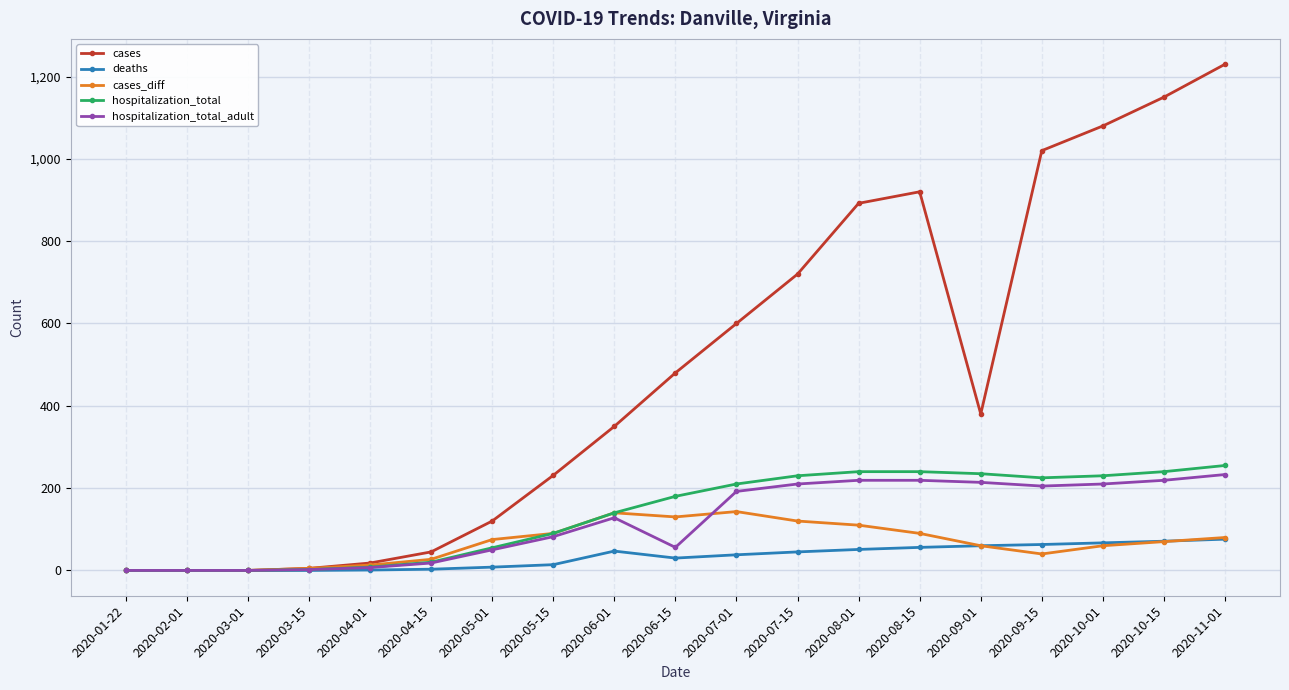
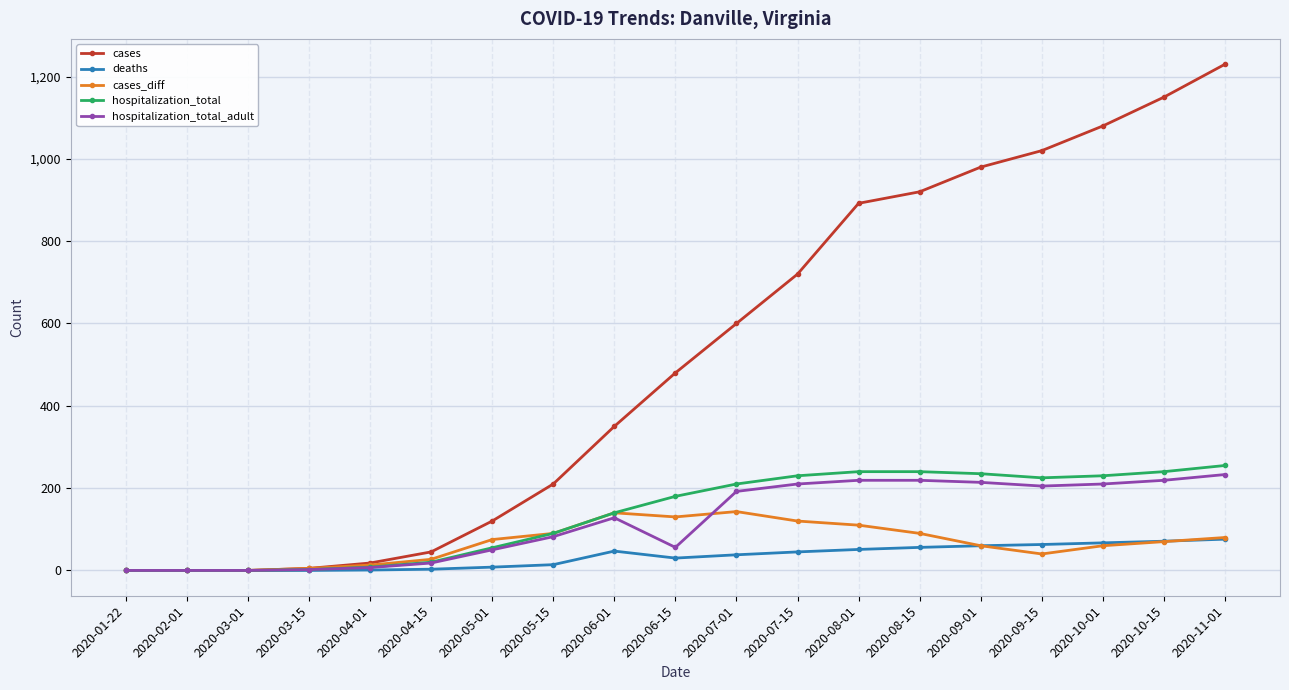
  {
    "cases": {
      "2020-04-15": "50",
      "2020-05-01": "120",
-     "2020-05-15": "230",
+     "2020-05-15": "210",
      "2020-06-01": "350",
      "2020-06-15": "480",
      "2020-07-01": "600",
      "2020-07-15": "720",
      "2020-08-01": "890",
      "2020-08-15": "920",
-     "2020-09-01": "380",
+     "2020-09-01": "980",
      "2020-09-15": "1,020",
      "2020-10-01": "1,080",
      "2020-10-15": "1,150",
      "2020-11-01": "1,230"
    },
    "deaths": {
      "2020-04-15": "0",
      "2020-05-01": "10",
      "2020-05-15": "10",
      "2020-06-01": "50",
      "2020-06-15": "30",
      "2020-07-01": "40",
      "2020-07-15": "50",
      "2020-08-01": "50",
      "2020-08-15": "60",
      "2020-09-15": "60",
      "2020-10-01": "70"
    },
    "cases_diff": {
      "2020-04-15": "30",
      "2020-05-01": "80",
      "2020-06-15": "130",
      "2020-07-01": "140",
      "2020-07-15": "120",
      "2020-08-01": "110",
      "2020-08-15": "90",
      "2020-09-15": "40",
      "2020-10-01": "60"
    },
    "hospitalization_total": {
      "2020-06-15": "180",
      "2020-07-01": "210",
      "2020-07-15": "230",
      "2020-08-01": "240",
      "2020-08-15": "240",
      "2020-09-01": "240",
      "2020-09-15": "230",
      "2020-10-01": "230",
      "2020-10-15": "240",
      "2020-11-01": "260"
    },
    "hospitalization_total_adult": {
      "2020-05-15": "80",
      "2020-06-01": "130",
      "2020-06-15": "60",
      "2020-07-01": "190",
      "2020-07-15": "210",
      "2020-08-01": "220",
      "2020-08-15": "220",
      "2020-09-01": "210",
      "2020-09-15": "210",
      "2020-10-01": "210",
      "2020-10-15": "220",
      "2020-11-01": "230"
    }
  }
